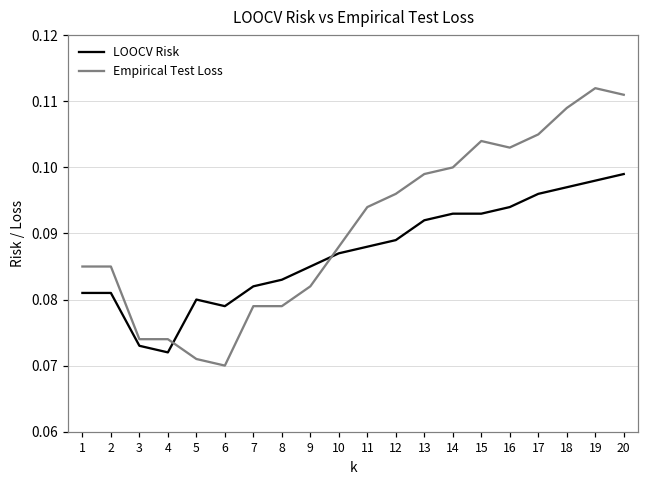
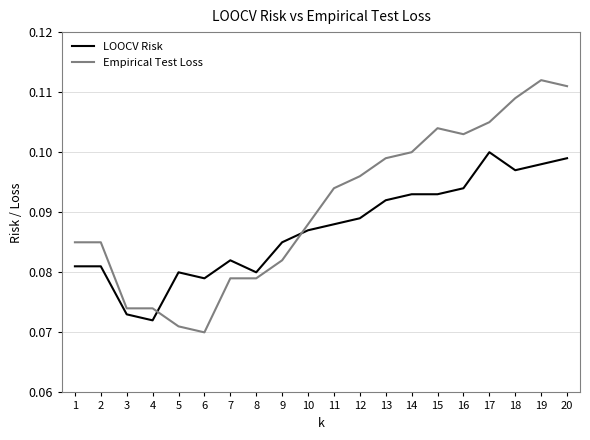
  {
    "LOOCV Risk": {
      "1": 0.081,
      "2": 0.081,
      "3": 0.073,
      "4": 0.072,
      "5": 0.080,
      "6": 0.079,
      "7": 0.082,
-     "8": 0.083,
+     "8": 0.080,
      "9": 0.085,
      "10": 0.087,
      "11": 0.088,
      "12": 0.089,
      "13": 0.092,
      "14": 0.093,
      "15": 0.093,
      "16": 0.094,
-     "17": 0.096,
+     "17": 0.100,
      "18": 0.097,
      "19": 0.098,
      "20": 0.099
    },
    "Empirical Test Loss": {
      "1": 0.085,
      "2": 0.085,
      "3": 0.074,
      "4": 0.074,
      "5": 0.071,
      "6": 0.070,
      "7": 0.079,
      "8": 0.079,
      "9": 0.082,
      "10": 0.088,
      "11": 0.094,
      "12": 0.096,
      "13": 0.099,
      "14": 0.100,
      "15": 0.104,
      "16": 0.103,
      "17": 0.105,
      "18": 0.109,
      "19": 0.112,
      "20": 0.111
    }
  }
